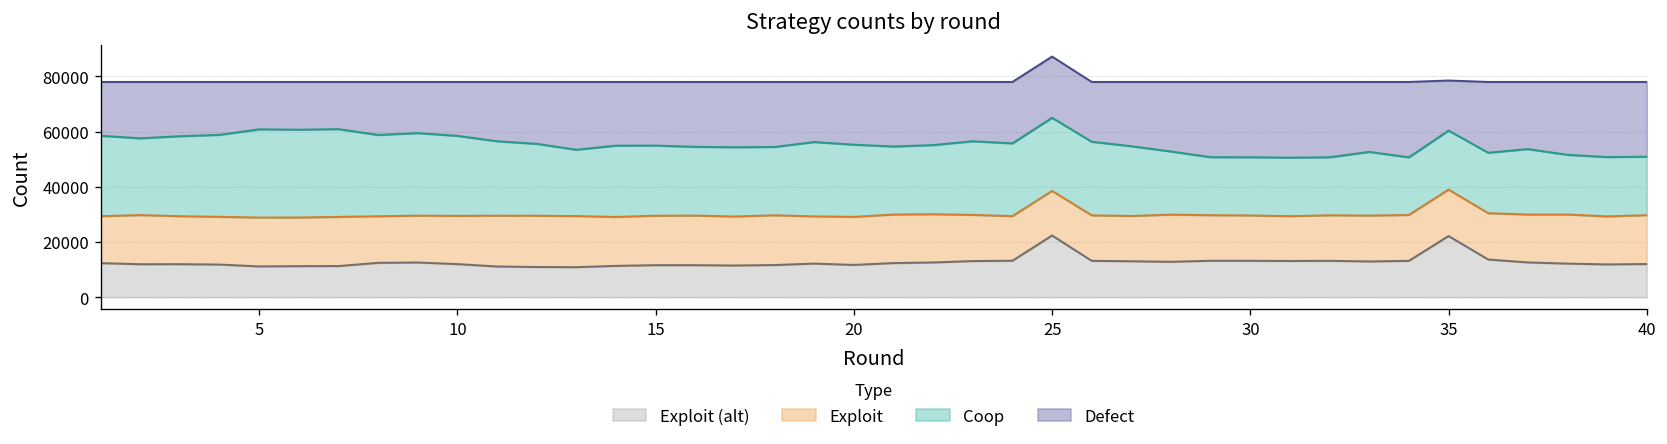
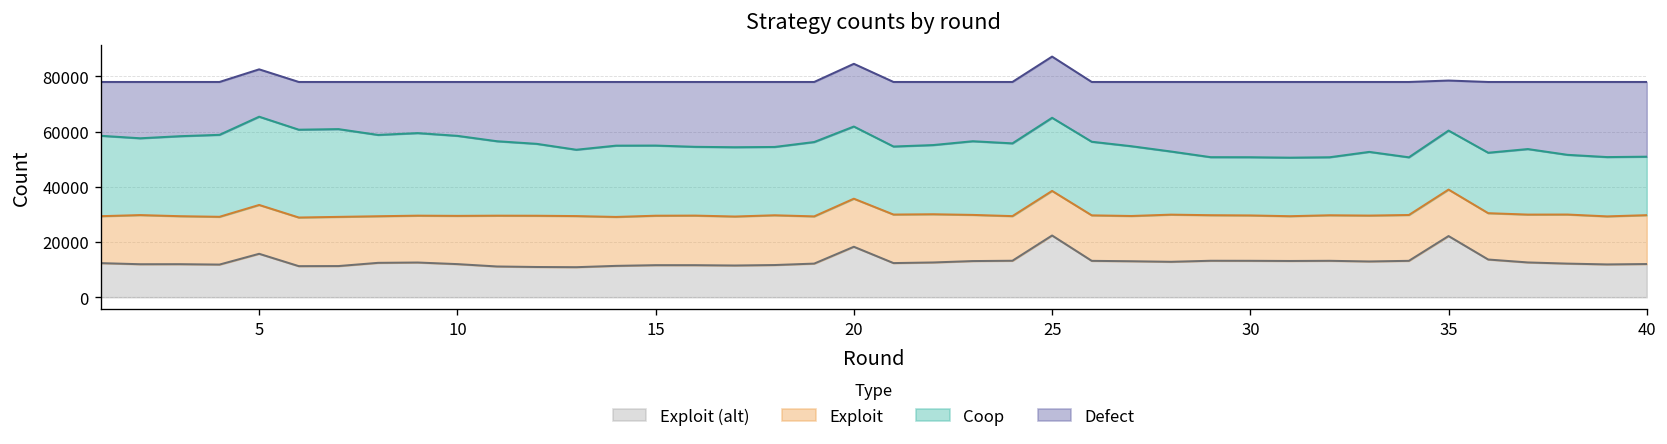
  {
    "Exploit (alt)": {
-     "5": 11000,
+     "5": 16000,
      "10": 12000,
      "15": 12000,
-     "20": 12000,
+     "20": 18000,
      "25": 22000,
      "30": 13000,
      "35": 22000,
      "40": 12000
    },
    "Exploit": {
      "5": 18000,
      "10": 17000,
      "15": 18000,
      "20": 17000,
      "25": 16000,
      "30": 16000,
      "35": 17000,
      "40": 18000
    },
    "Coop": {
      "5": 32000,
      "10": 29000,
      "15": 25000,
      "20": 26000,
      "25": 26000,
      "30": 21000,
      "35": 21000,
      "40": 21000
    },
    "Defect": {
      "5": 17000,
      "10": 20000,
      "15": 23000,
      "20": 23000,
      "25": 22000,
      "30": 27000,
      "35": 18000,
      "40": 27000
    }
  }
